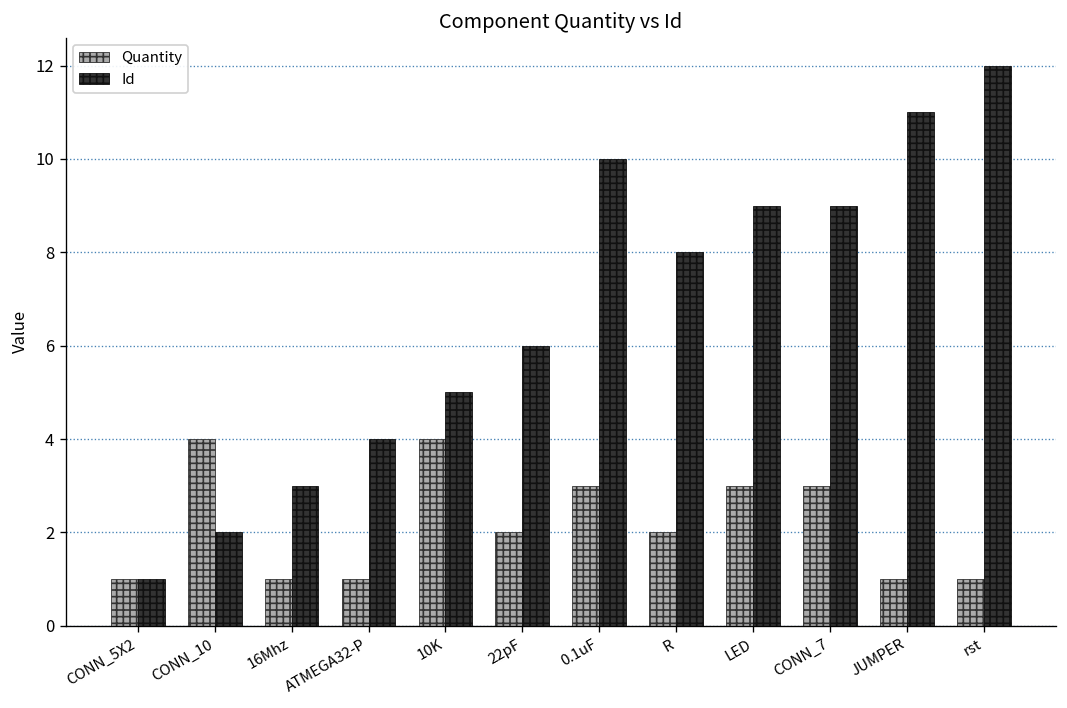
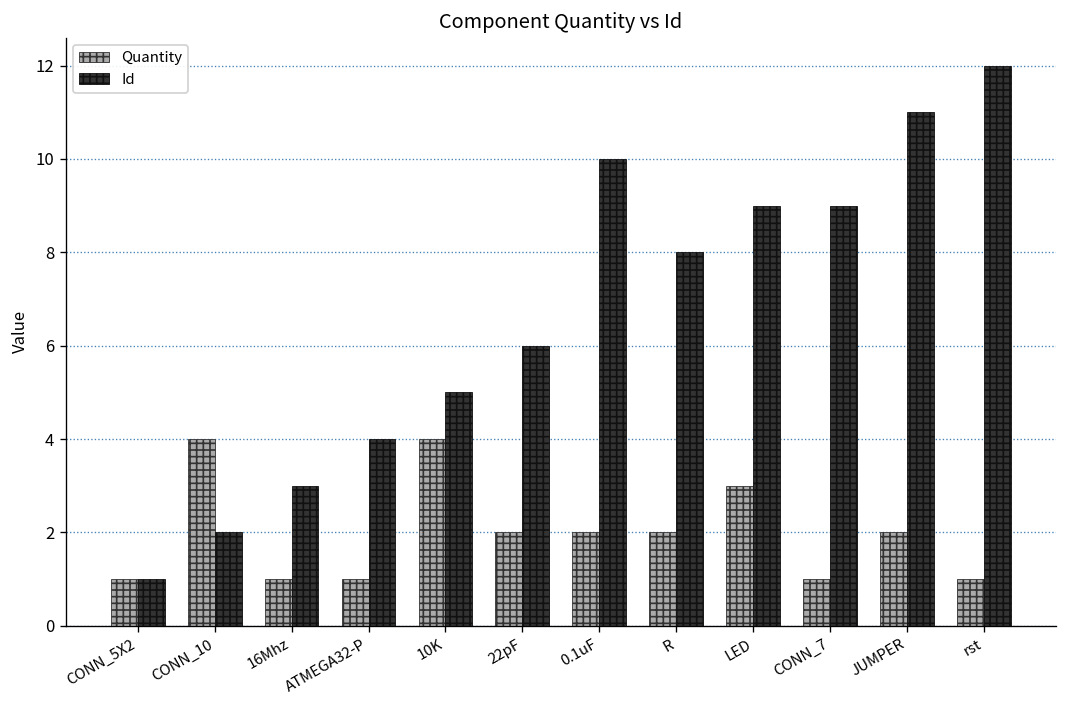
  {
    "Quantity": {
      "CONN_5X2": 1,
      "CONN_10": 4,
      "16Mhz": 1,
      "ATMEGA32-P": 1,
      "10K": 4,
      "22pF": 2,
-     "0.1uF": 3,
+     "0.1uF": 2,
      "R": 2,
      "LED": 3,
-     "CONN_7": 3,
-     "JUMPER": 1,
+     "CONN_7": 1,
+     "JUMPER": 2,
      "rst": 1
    },
    "Id": {
      "CONN_5X2": 1,
      "CONN_10": 2,
      "16Mhz": 3,
      "ATMEGA32-P": 4,
      "10K": 5,
      "22pF": 6,
      "0.1uF": 10,
      "R": 8,
      "LED": 9,
      "CONN_7": 9,
      "JUMPER": 11,
      "rst": 12
    }
  }
